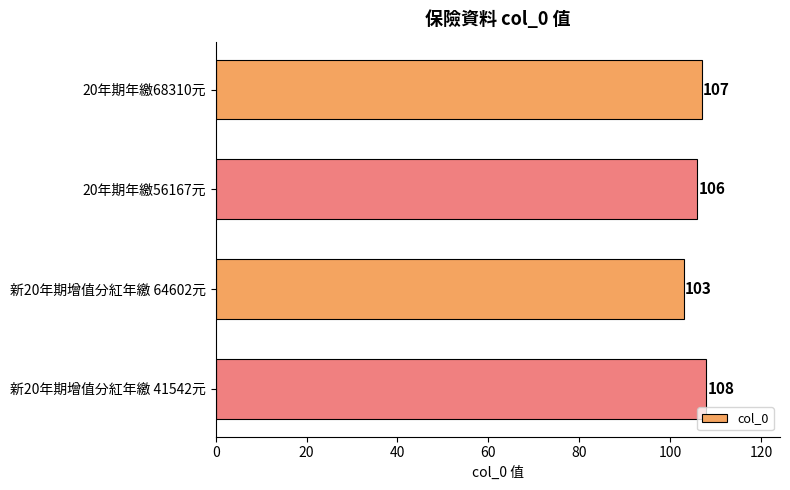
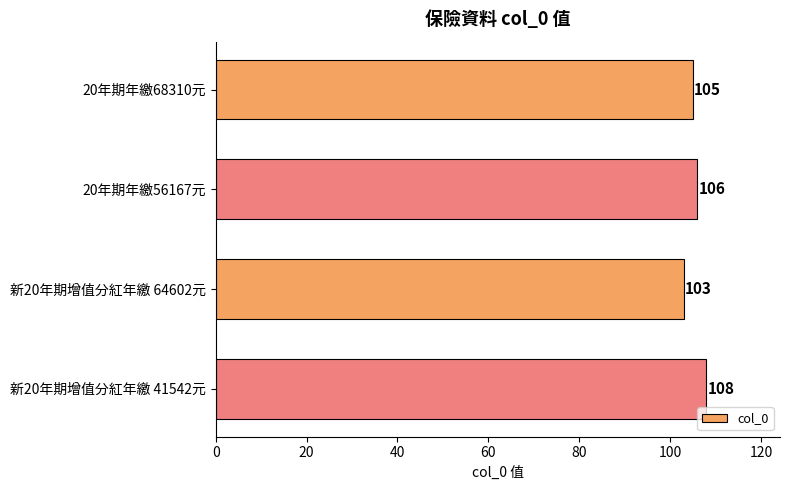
  {
-   "20年期年繳68310元": 107,
+   "20年期年繳68310元": 105,
    "20年期年繳56167元": 106,
    "新20年期增值分紅年繳 64602元": 103,
    "新20年期增值分紅年繳 41542元": 108
  }
